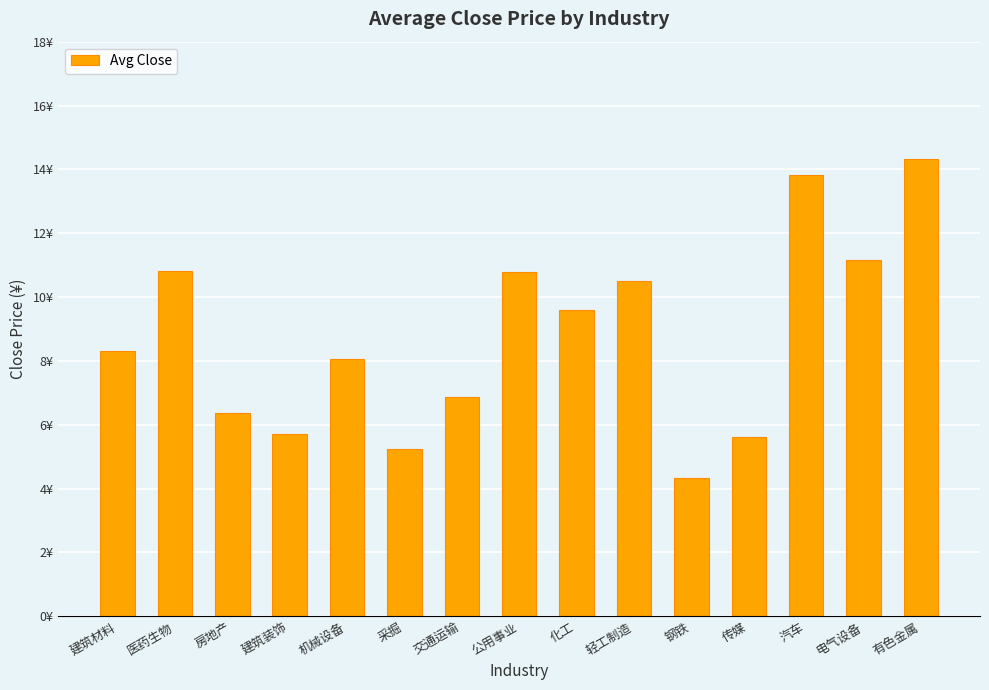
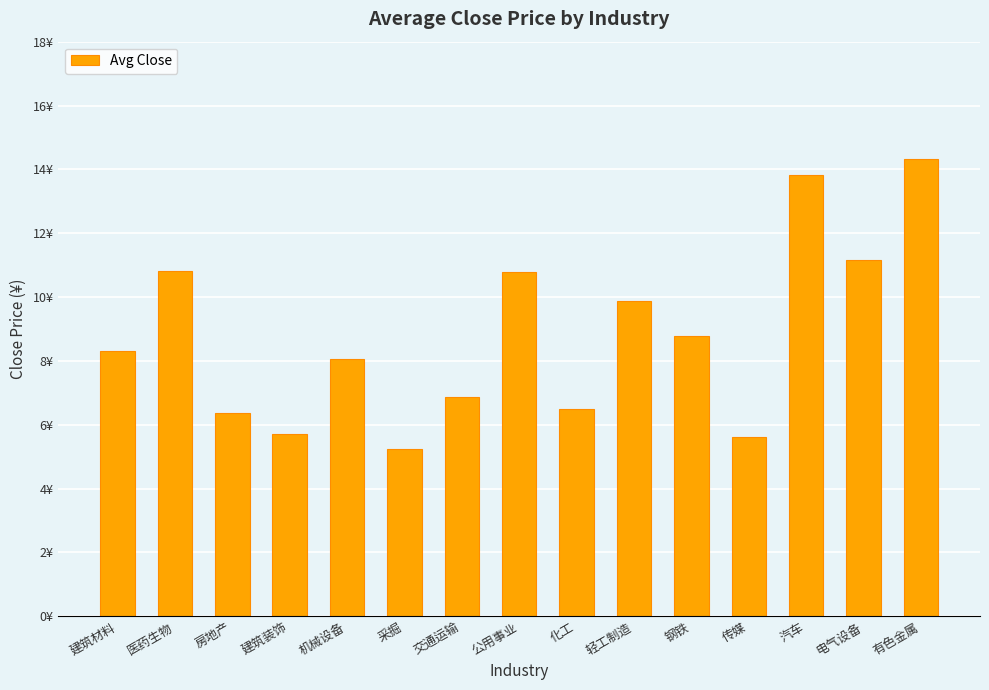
  {
    "建筑材料": "8.3¥",
    "医药生物": "10.8¥",
    "房地产": "6.4¥",
    "建筑装饰": "5.7¥",
    "机械设备": "8.1¥",
    "采掘": "5.2¥",
    "交通运输": "6.9¥",
    "公用事业": "10.8¥",
-   "化工": "9.6¥",
-   "轻工制造": "10.5¥",
-   "钢铁": "4.3¥",
+   "化工": "6.5¥",
+   "轻工制造": "9.9¥",
+   "钢铁": "8.8¥",
    "传媒": "5.6¥",
    "汽车": "13.8¥",
    "电气设备": "11.2¥",
    "有色金属": "14.3¥"
  }
